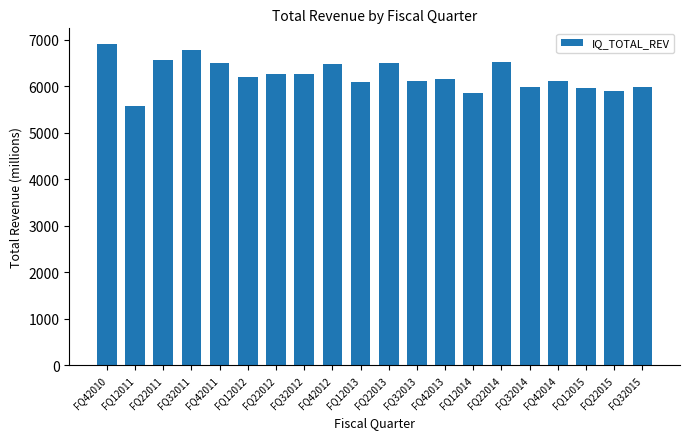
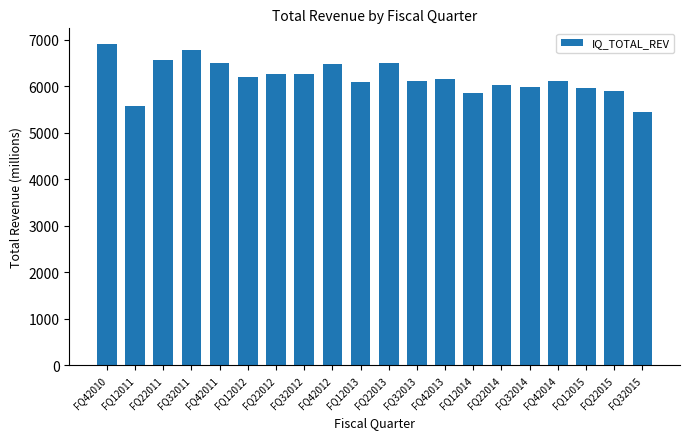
  {
    "FQ42010": 6900,
    "FQ12011": 5600,
    "FQ22011": 6600,
    "FQ32011": 6800,
    "FQ42011": 6500,
    "FQ12012": 6200,
    "FQ22012": 6300,
    "FQ32012": 6300,
    "FQ42012": 6500,
    "FQ12013": 6100,
    "FQ22013": 6500,
    "FQ32013": 6100,
    "FQ42013": 6200,
    "FQ12014": 5800,
-   "FQ22014": 6500,
+   "FQ22014": 6000,
    "FQ32014": 6000,
    "FQ42014": 6100,
    "FQ12015": 6000,
    "FQ22015": 5900,
-   "FQ32015": 6000
+   "FQ32015": 5400
  }
